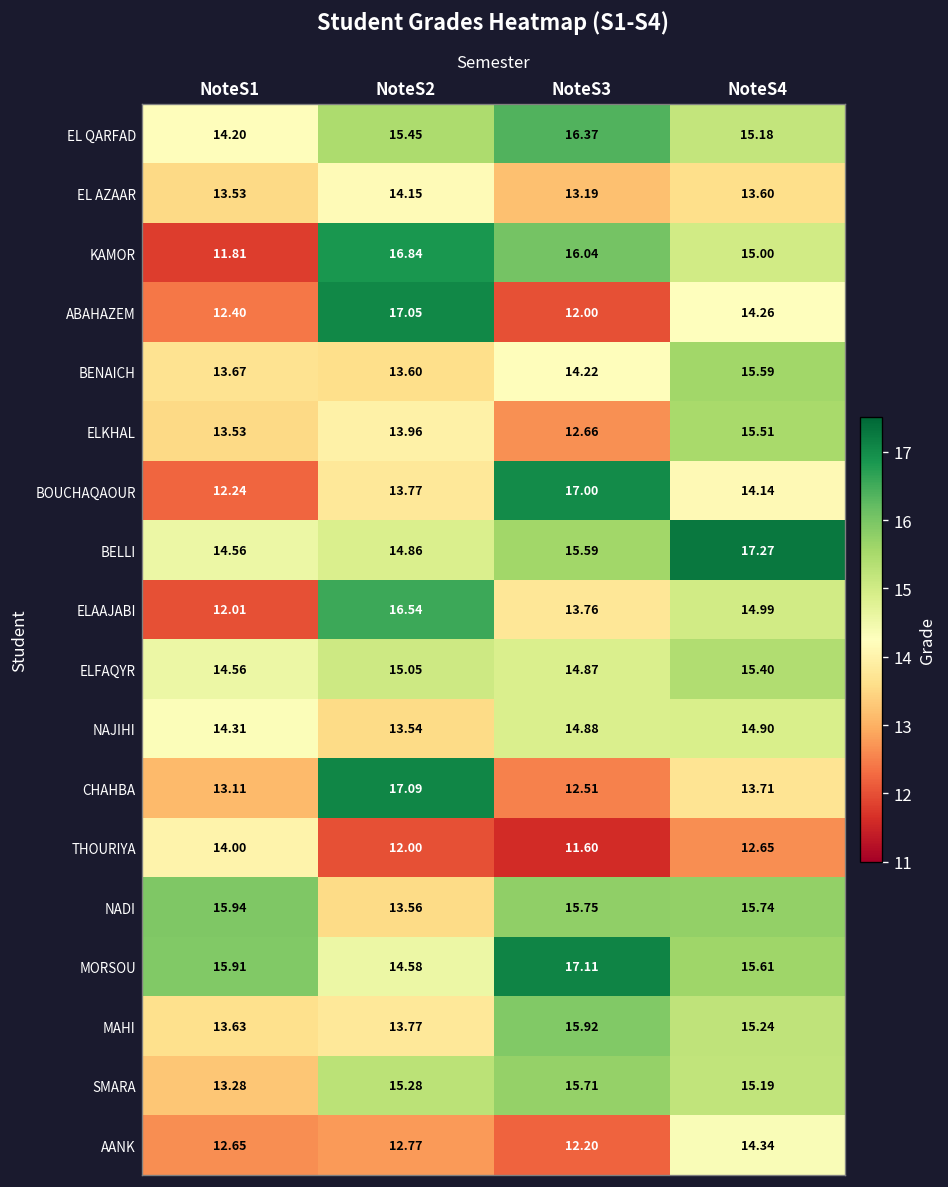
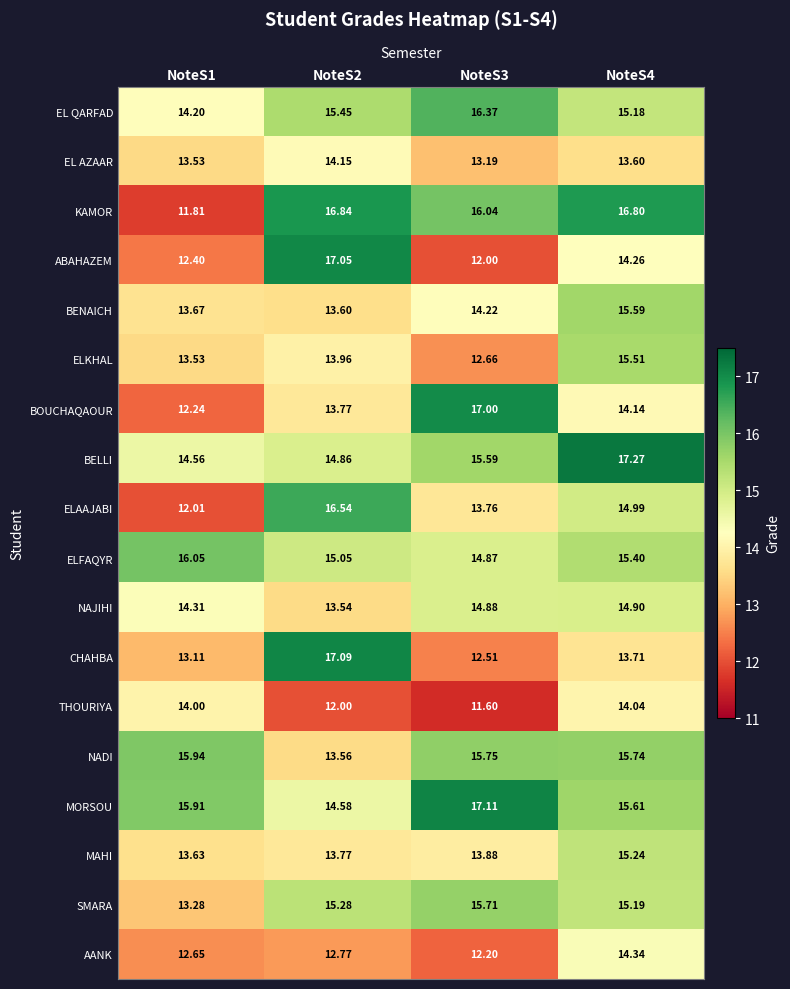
  {
    "EL QARFAD": {
      "NoteS1": 14.20,
      "NoteS2": 15.45,
      "NoteS3": 16.37,
      "NoteS4": 15.18
    },
    "EL AZAAR": {
      "NoteS1": 13.53,
      "NoteS2": 14.15,
      "NoteS3": 13.19,
      "NoteS4": 13.60
    },
    "KAMOR": {
      "NoteS1": 11.81,
      "NoteS2": 16.84,
      "NoteS3": 16.04,
-     "NoteS4": 15.00
+     "NoteS4": 16.80
    },
    "ABAHAZEM": {
      "NoteS1": 12.40,
      "NoteS2": 17.05,
      "NoteS3": 12.00,
      "NoteS4": 14.26
    },
    "BENAICH": {
      "NoteS1": 13.67,
      "NoteS2": 13.60,
      "NoteS3": 14.22,
      "NoteS4": 15.59
    },
    "ELKHAL": {
      "NoteS1": 13.53,
      "NoteS2": 13.96,
      "NoteS3": 12.66,
      "NoteS4": 15.51
    },
    "BOUCHAQAOUR": {
      "NoteS1": 12.24,
      "NoteS2": 13.77,
      "NoteS3": 17.00,
      "NoteS4": 14.14
    },
    "BELLI": {
      "NoteS1": 14.56,
      "NoteS2": 14.86,
      "NoteS3": 15.59,
      "NoteS4": 17.27
    },
    "ELAAJABI": {
      "NoteS1": 12.01,
      "NoteS2": 16.54,
      "NoteS3": 13.76,
      "NoteS4": 14.99
    },
    "ELFAQYR": {
-     "NoteS1": 14.56,
+     "NoteS1": 16.05,
      "NoteS2": 15.05,
      "NoteS3": 14.87,
      "NoteS4": 15.40
    },
    "NAJIHI": {
      "NoteS1": 14.31,
      "NoteS2": 13.54,
      "NoteS3": 14.88,
      "NoteS4": 14.90
    },
    "CHAHBA": {
      "NoteS1": 13.11,
      "NoteS2": 17.09,
      "NoteS3": 12.51,
      "NoteS4": 13.71
    },
    "THOURIYA": {
      "NoteS1": 14.00,
      "NoteS2": 12.00,
      "NoteS3": 11.60,
-     "NoteS4": 12.65
+     "NoteS4": 14.04
    },
    "NADI": {
      "NoteS1": 15.94,
      "NoteS2": 13.56,
      "NoteS3": 15.75,
      "NoteS4": 15.74
    },
    "MORSOU": {
      "NoteS1": 15.91,
      "NoteS2": 14.58,
      "NoteS3": 17.11,
      "NoteS4": 15.61
    },
    "MAHI": {
      "NoteS1": 13.63,
      "NoteS2": 13.77,
-     "NoteS3": 15.92,
+     "NoteS3": 13.88,
      "NoteS4": 15.24
    },
    "SMARA": {
      "NoteS1": 13.28,
      "NoteS2": 15.28,
      "NoteS3": 15.71,
      "NoteS4": 15.19
    },
    "AANK": {
      "NoteS1": 12.65,
      "NoteS2": 12.77,
      "NoteS3": 12.20,
      "NoteS4": 14.34
    }
  }
